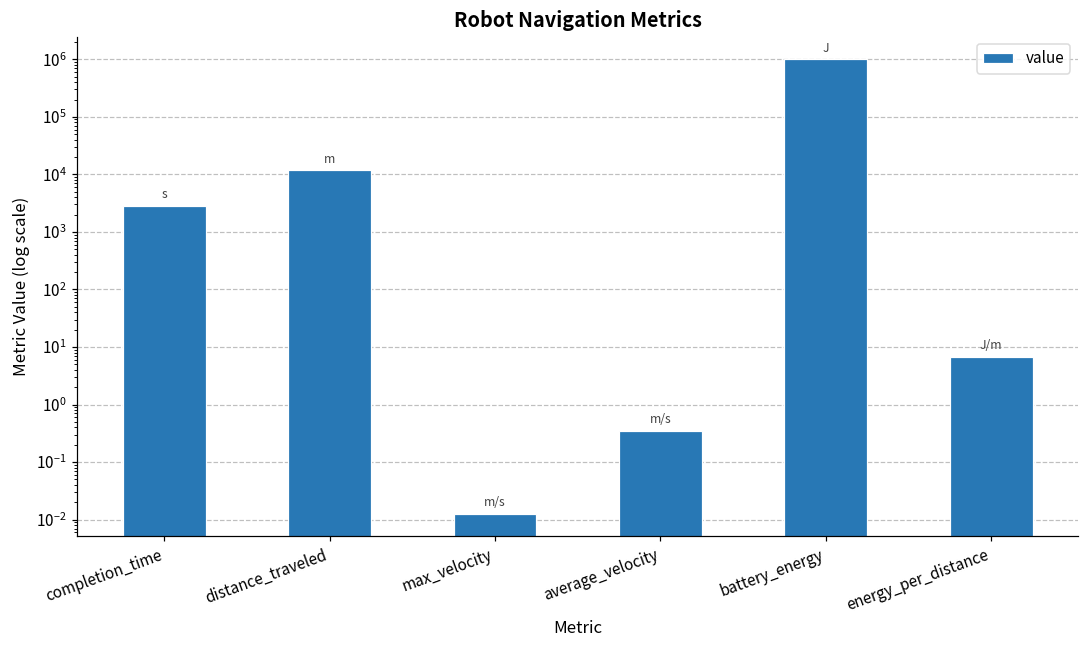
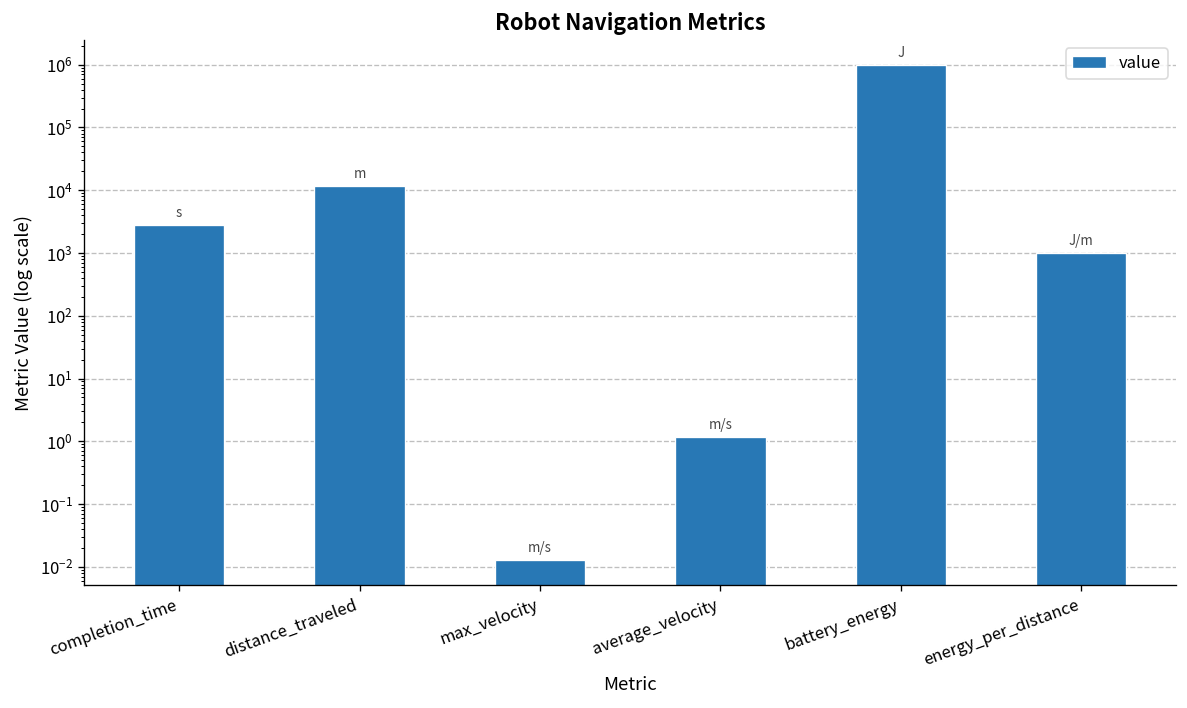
  {
    "completion_time": 3000,
    "distance_traveled": 12000,
    "max_velocity": 0.013,
-   "average_velocity": 0.4,
+   "average_velocity": 1.2,
    "battery_energy": 1000000,
-   "energy_per_distance": 7
+   "energy_per_distance": 1000
  }
